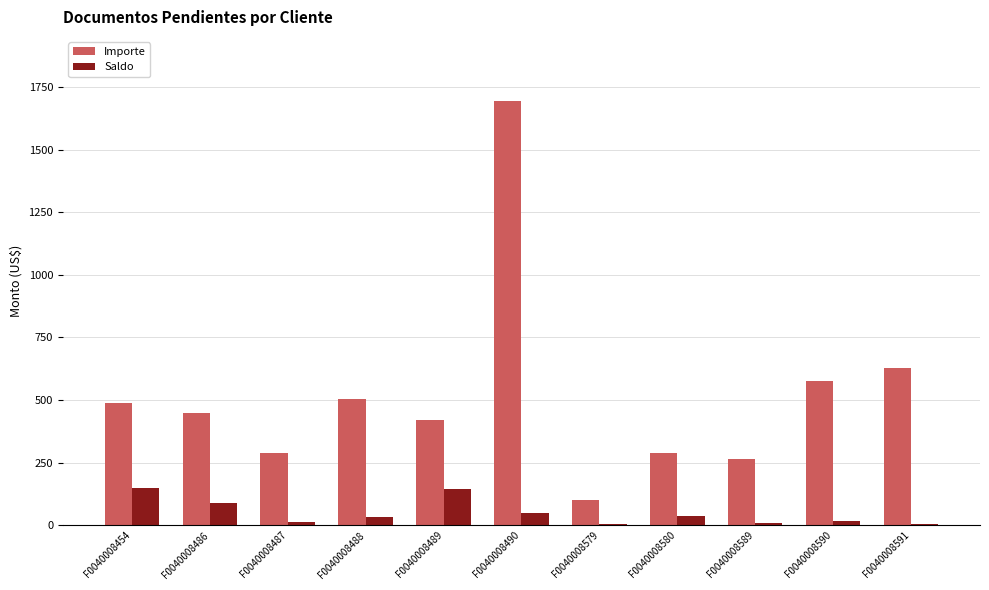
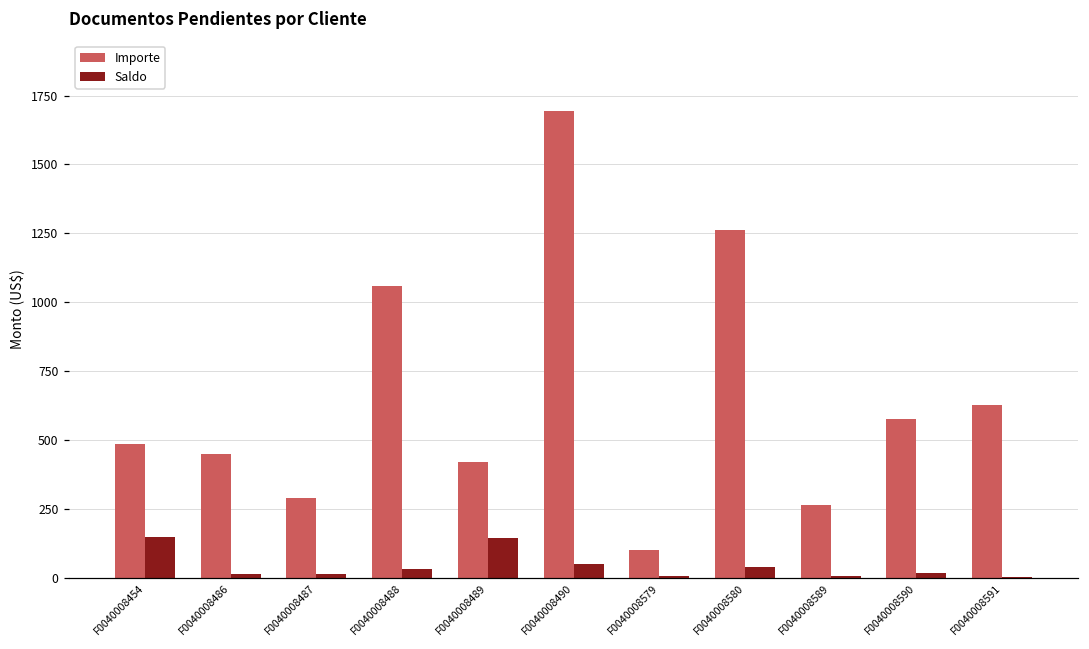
  {
    "Importe": {
      "F0040008454": 490,
      "F0040008486": 450,
      "F0040008487": 290,
-     "F0040008488": 500,
+     "F0040008488": 1060,
      "F0040008489": 420,
      "F0040008490": 1700,
      "F0040008579": 100,
-     "F0040008580": 290,
+     "F0040008580": 1260,
      "F0040008589": 270,
      "F0040008590": 580,
      "F0040008591": 630
    },
    "Saldo": {
      "F0040008454": 150,
-     "F0040008486": 90,
+     "F0040008486": 10,
      "F0040008487": 10,
      "F0040008488": 30,
      "F0040008489": 140,
      "F0040008490": 50,
      "F0040008580": 40,
      "F0040008590": 20
    }
  }
